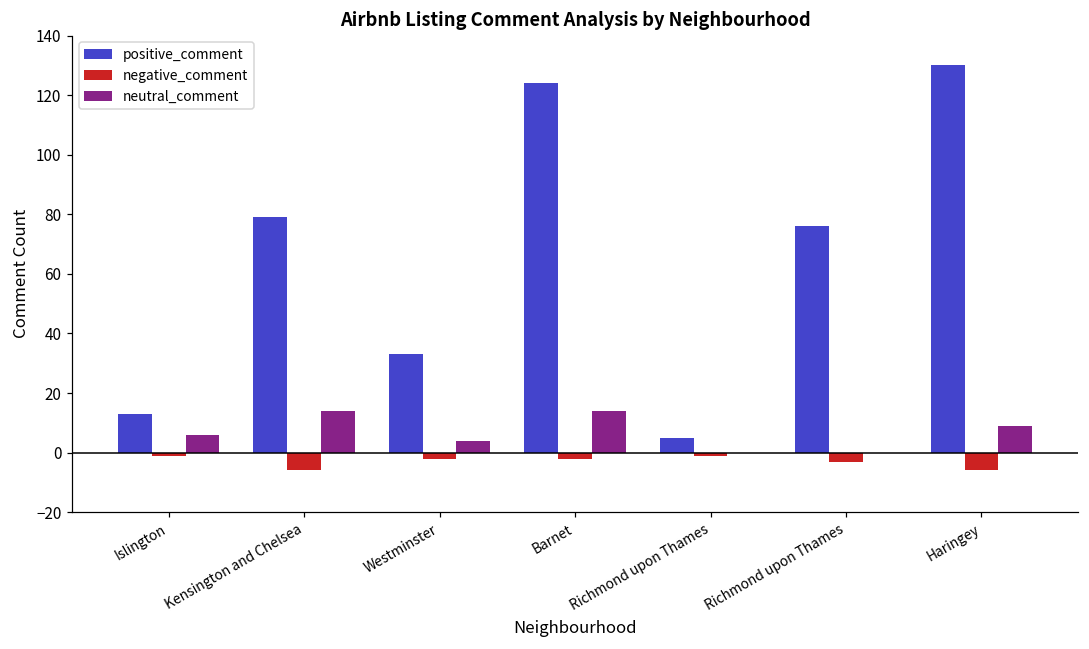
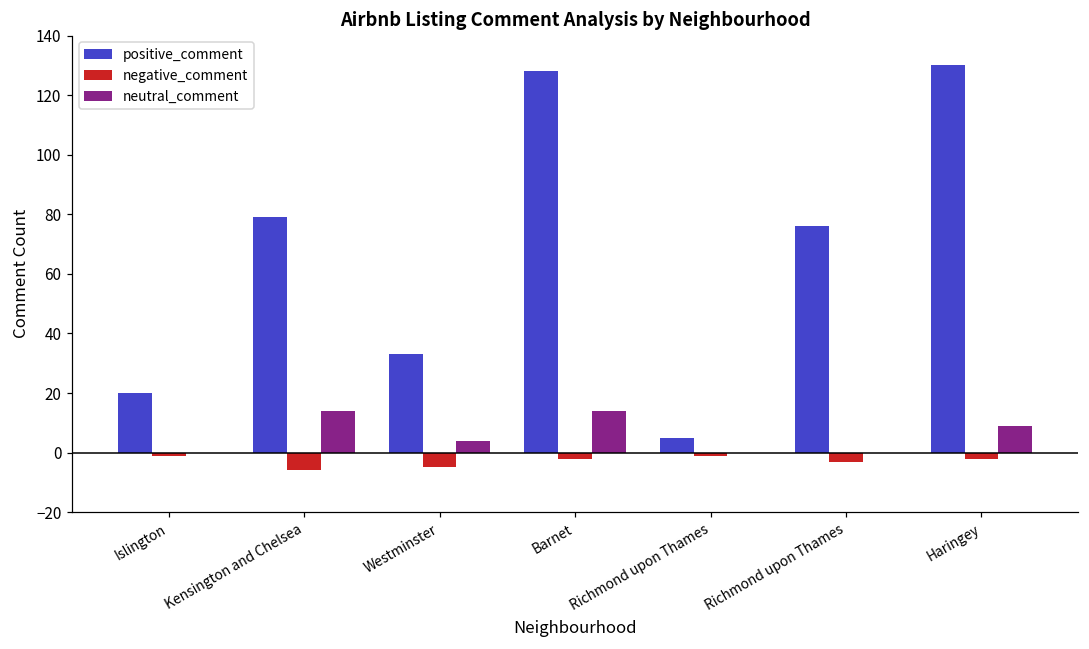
  {
    "positive_comment": {
-     "Islington": 13,
+     "Islington": 20,
      "Kensington and Chelsea": 79,
      "Westminster": 33,
-     "Barnet": 124,
+     "Barnet": 128,
      "Haringey": 130
    },
    "negative_comment": {
      "Islington": -1,
      "Kensington and Chelsea": -6,
-     "Westminster": -2,
+     "Westminster": -5,
      "Barnet": -2,
-     "Haringey": -6
+     "Haringey": -2
    },
    "neutral_comment": {
-     "Islington": 6,
+     "Islington": 0,
      "Kensington and Chelsea": 14,
      "Westminster": 4,
      "Barnet": 14,
      "Haringey": 9
    }
  }
